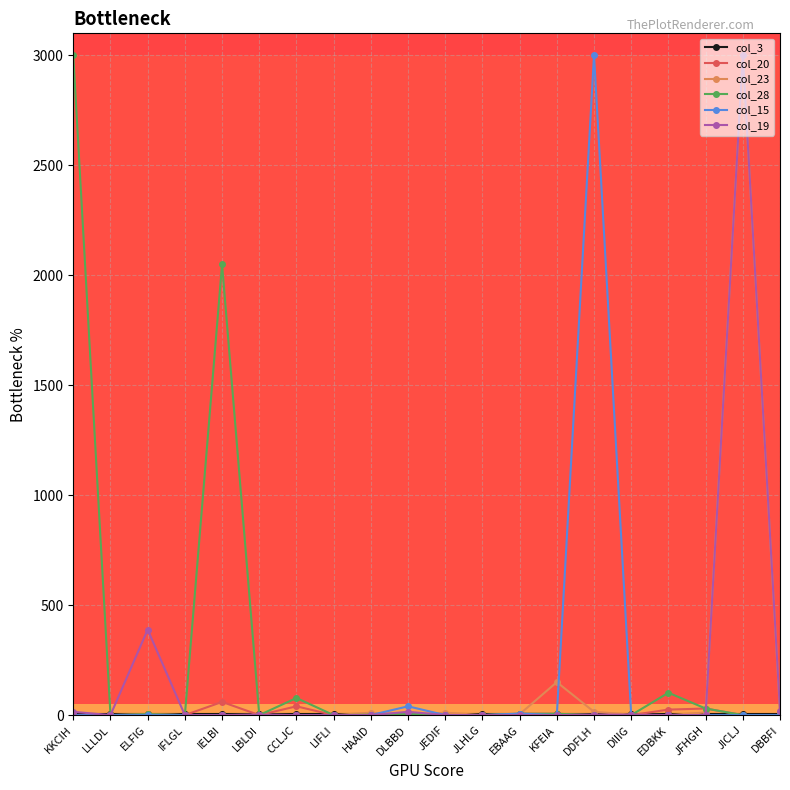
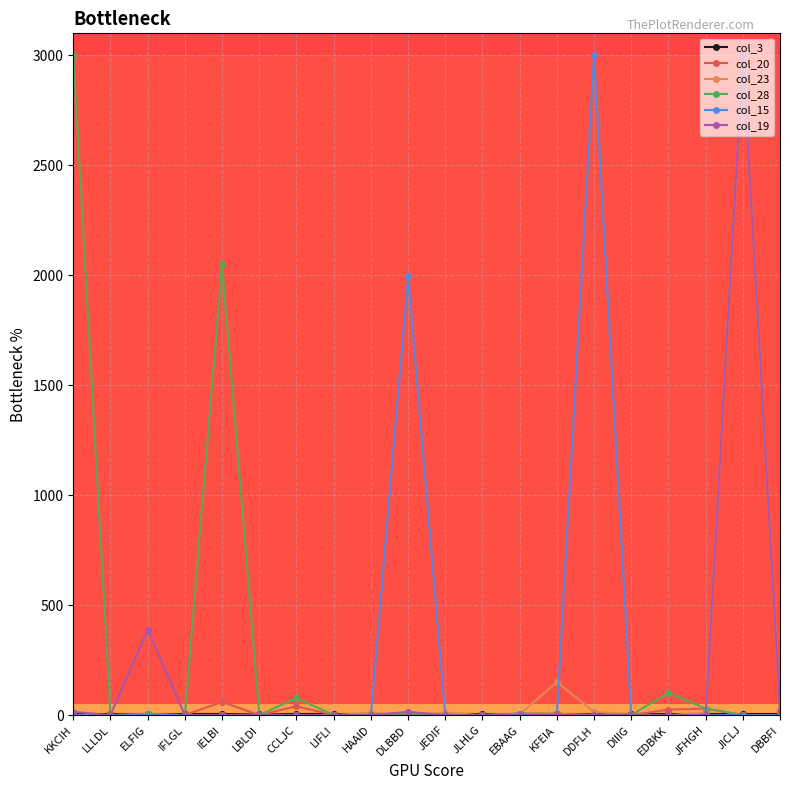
  {
    "col_28": {
      "KKCIH": 3000,
      "IELBI": 2050,
      "CCLJC": 80,
      "EDBKK": 100
    },
    "col_15": {
-     "DLBBD": 40,
+     "DLBBD": 2000,
      "DDFLH": 3000
    },
    "col_19": {
      "ELFIG": 390
    }
  }
